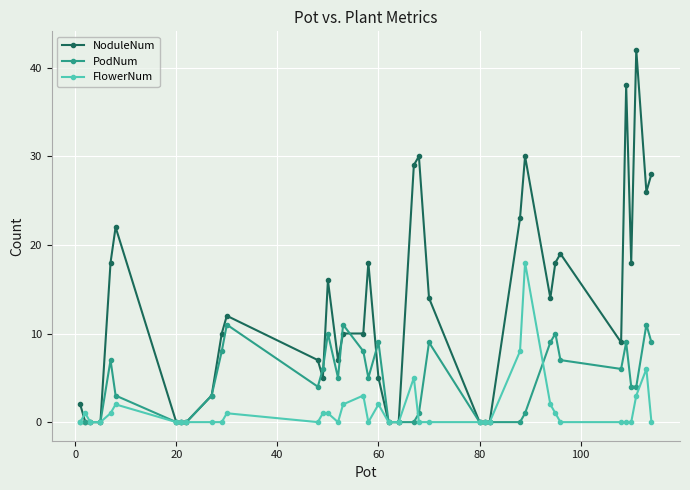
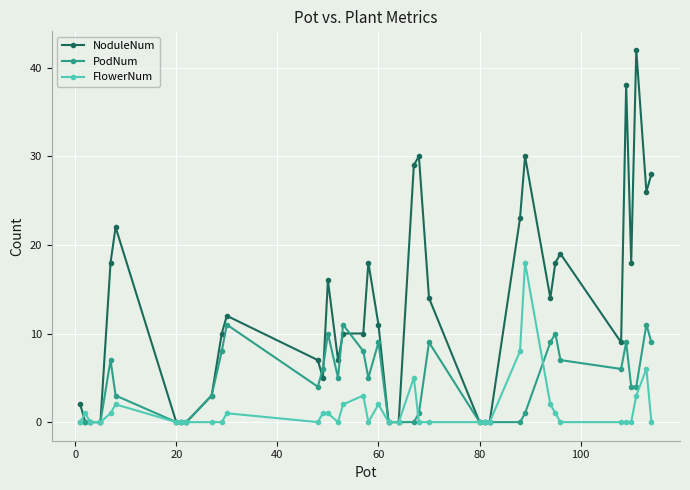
  {
    "NoduleNum": {
-     "60": 5
+     "60": 11
    },
    "PodNum": {
      "60": 9
    },
    "FlowerNum": {
      "60": 2
    }
  }
